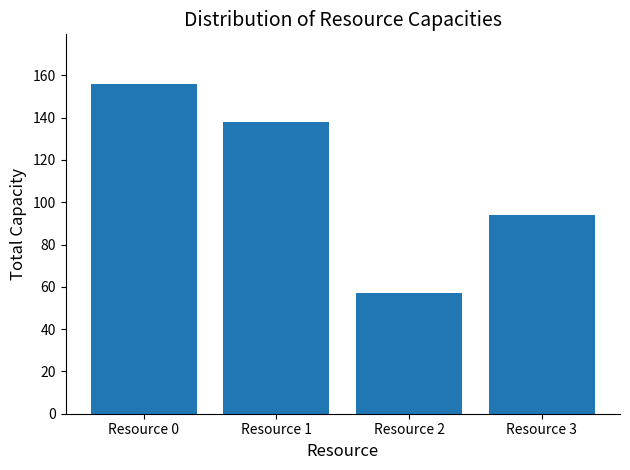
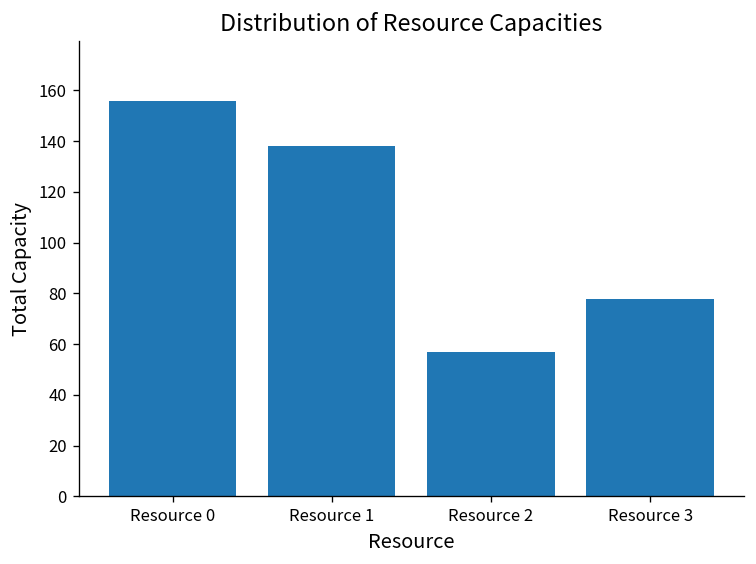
  {
    "Resource 0": 156,
    "Resource 1": 138,
    "Resource 2": 57,
-   "Resource 3": 94
+   "Resource 3": 78
  }
